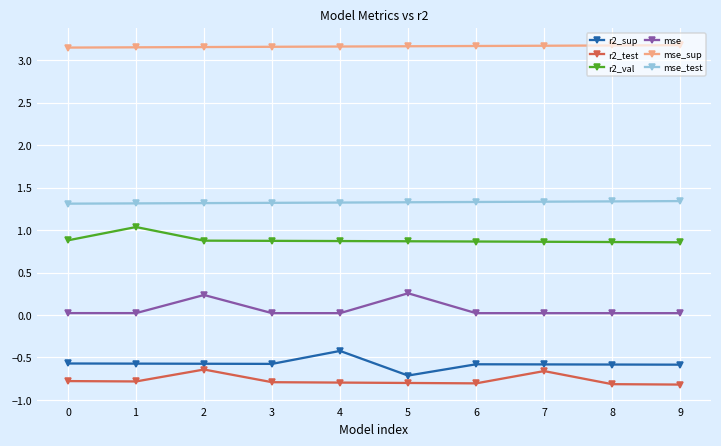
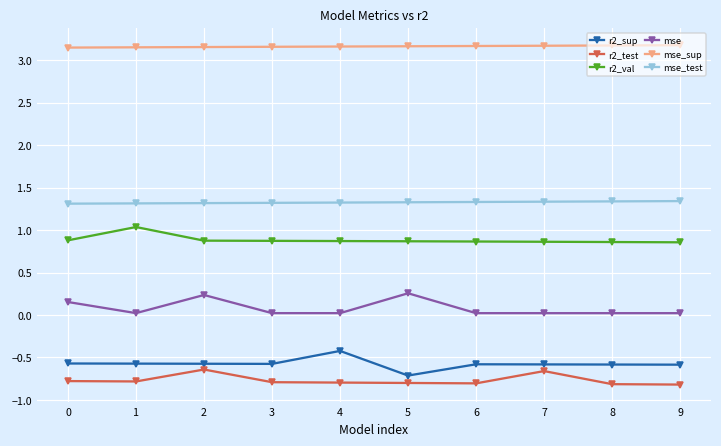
  {
    "r2_sup": {
      "0": -0.6,
      "1": -0.6,
      "2": -0.6,
      "3": -0.6,
      "4": -0.4,
      "5": -0.7,
      "6": -0.6,
      "7": -0.6,
      "8": -0.6,
      "9": -0.6
    },
    "r2_test": {
      "0": -0.8,
      "1": -0.8,
      "2": -0.6,
      "3": -0.8,
      "4": -0.8,
      "5": -0.8,
      "6": -0.8,
      "7": -0.7,
      "8": -0.8,
      "9": -0.8
    },
    "r2_val": {
      "0": 0.9,
      "1": 1.0,
      "2": 0.9,
      "3": 0.9,
      "4": 0.9,
      "5": 0.9,
      "6": 0.9,
      "7": 0.9,
      "8": 0.9,
      "9": 0.9
    },
    "mse": {
-     "0": 0.0,
+     "0": 0.2,
      "1": 0.0,
      "2": 0.2,
      "3": 0.0,
      "4": 0.0,
      "5": 0.3,
      "6": 0.0,
      "7": 0.0,
      "8": 0.0,
      "9": 0.0
    },
    "mse_sup": {
      "0": 3.1,
      "1": 3.2,
      "2": 3.2,
      "3": 3.2,
      "4": 3.2,
      "5": 3.2,
      "6": 3.2,
      "7": 3.2
    },
    "mse_test": {
      "0": 1.3,
      "1": 1.3,
      "2": 1.3,
      "3": 1.3,
      "4": 1.3,
      "5": 1.3,
      "6": 1.3,
      "7": 1.3,
      "8": 1.3,
      "9": 1.3
    }
  }
